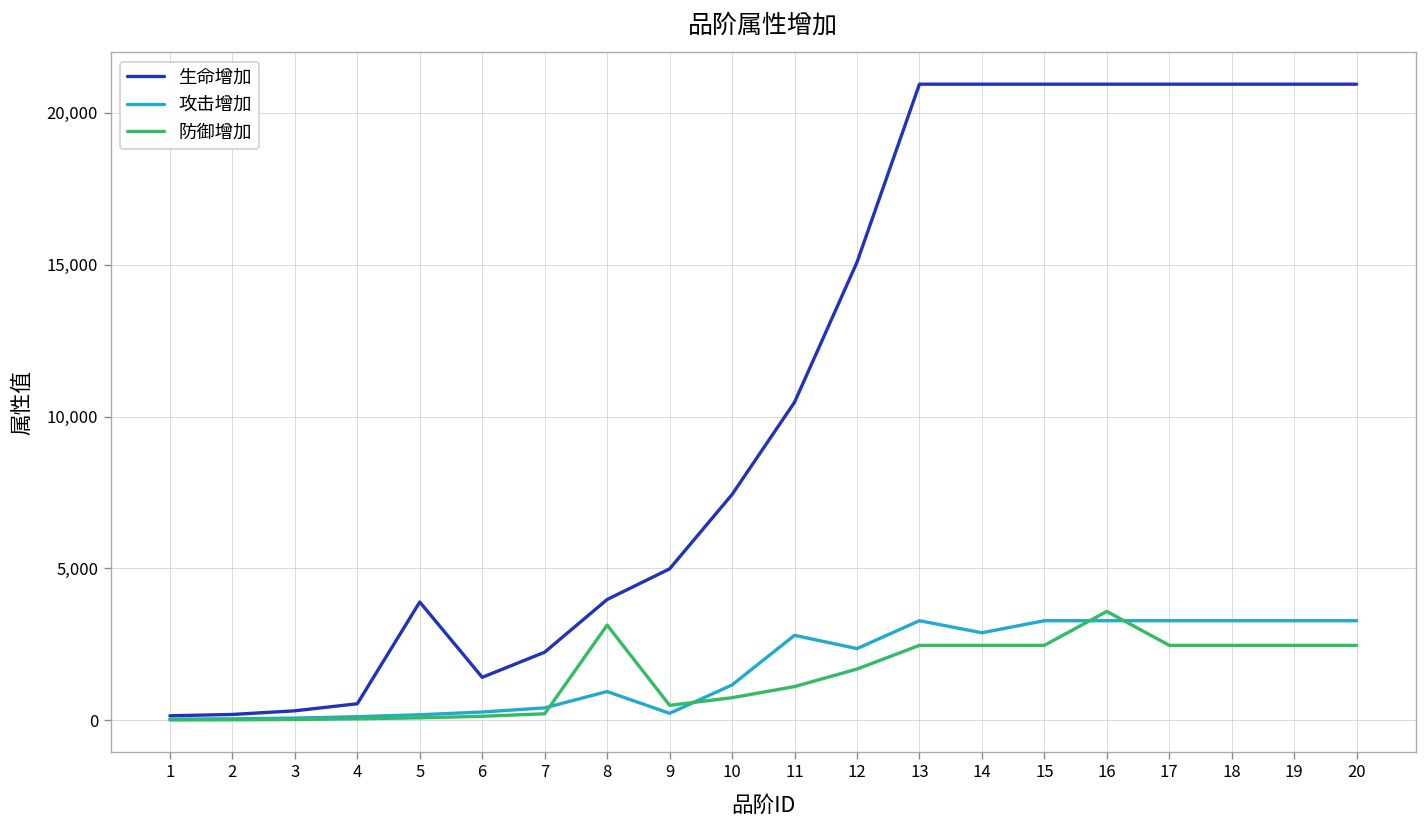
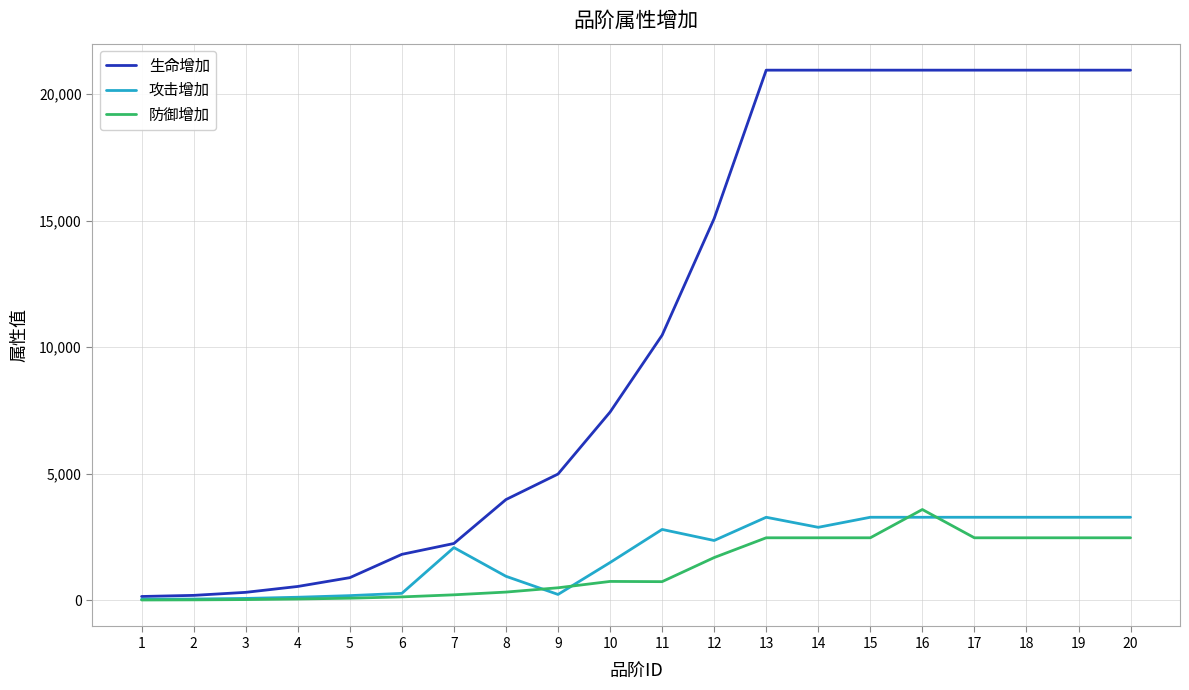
  {
    "生命增加": {
      "1": "200",
      "2": "200",
      "3": "300",
      "4": "500",
-     "5": "3,900",
-     "6": "1,400",
+     "5": "900",
+     "6": "1,800",
      "7": "2,200",
      "8": "4,000",
      "9": "5,000",
      "10": "7,400",
      "11": "10,500",
      "12": "15,100",
      "13": "20,900",
      "14": "20,900",
      "15": "20,900",
      "16": "20,900",
      "17": "20,900",
      "18": "20,900",
      "19": "20,900",
      "20": "20,900"
    },
    "攻击增加": {
      "5": "200",
      "6": "300",
-     "7": "400",
+     "7": "2,100",
      "8": "900",
      "9": "200",
-     "10": "1,200",
+     "10": "1,500",
      "11": "2,800",
      "12": "2,400",
      "13": "3,300",
      "14": "2,900",
      "15": "3,300",
      "16": "3,300",
      "17": "3,300",
      "18": "3,300",
      "19": "3,300",
      "20": "3,300"
    },
    "防御增加": {
      "5": "100",
      "6": "100",
      "7": "200",
-     "8": "3,100",
+     "8": "300",
      "9": "500",
      "10": "700",
-     "11": "1,100",
+     "11": "700",
      "12": "1,700",
      "13": "2,500",
      "14": "2,500",
      "15": "2,500",
      "16": "3,600",
      "17": "2,500",
      "18": "2,500",
      "19": "2,500",
      "20": "2,500"
    }
  }
